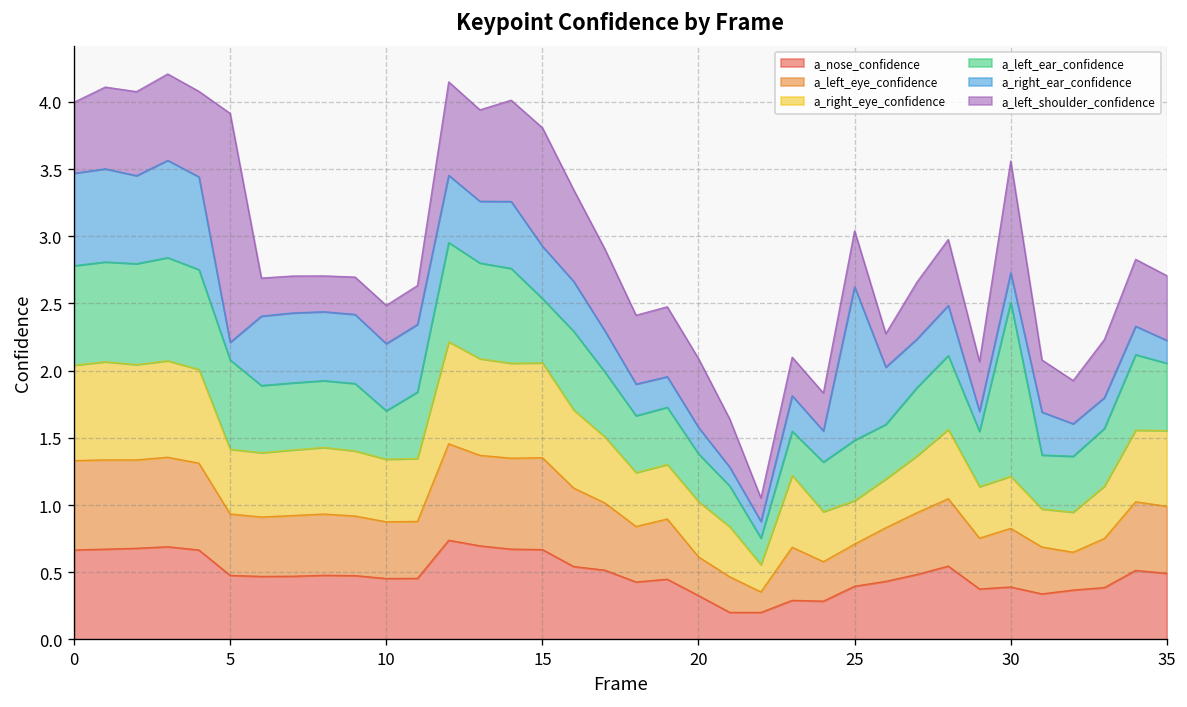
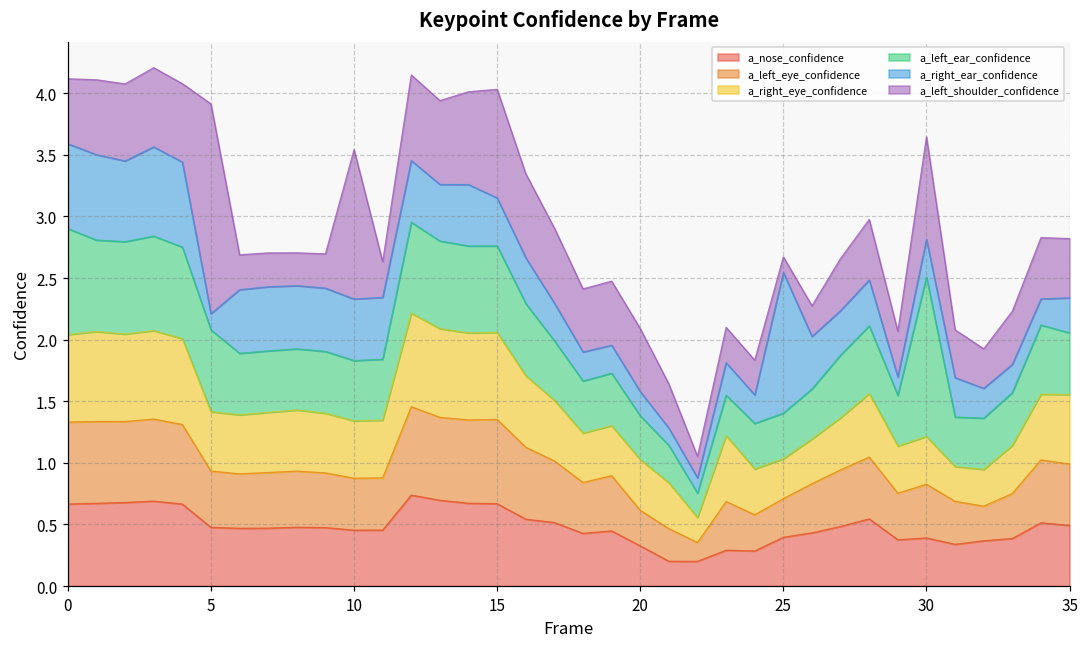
  {
    "a_left_ear_confidence": {
-     "0": 0.74,
+     "0": 0.86,
      "5": 0.66,
-     "10": 0.36,
-     "15": 0.48,
+     "10": 0.49,
+     "15": 0.70,
      "20": 0.36,
-     "25": 0.45,
+     "25": 0.37,
      "30": 1.29,
      "35": 0.50
    },
    "a_right_ear_confidence": {
      "0": 0.69,
      "5": 0.13,
      "10": 0.50,
      "15": 0.39,
      "20": 0.20,
      "25": 1.14,
-     "30": 0.22,
-     "35": 0.17
+     "30": 0.31,
+     "35": 0.28
    },
    "a_left_shoulder_confidence": {
      "0": 0.53,
      "5": 1.70,
-     "10": 0.28,
+     "10": 1.21,
      "15": 0.88,
      "20": 0.51,
-     "25": 0.42,
+     "25": 0.13,
      "30": 0.83,
      "35": 0.48
    }
  }
